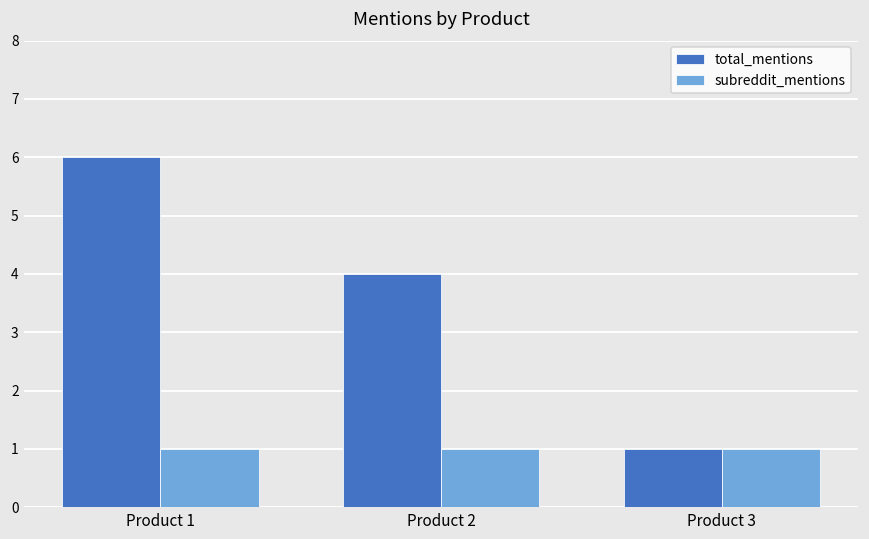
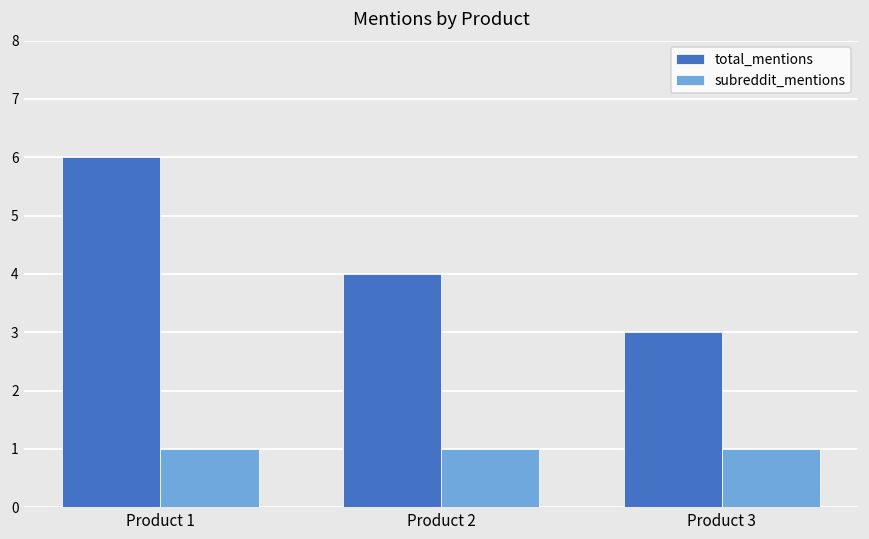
  {
    "total_mentions": {
      "Product 1": 6,
      "Product 2": 4,
-     "Product 3": 1
+     "Product 3": 3
    },
    "subreddit_mentions": {
      "Product 1": 1,
      "Product 2": 1,
      "Product 3": 1
    }
  }
